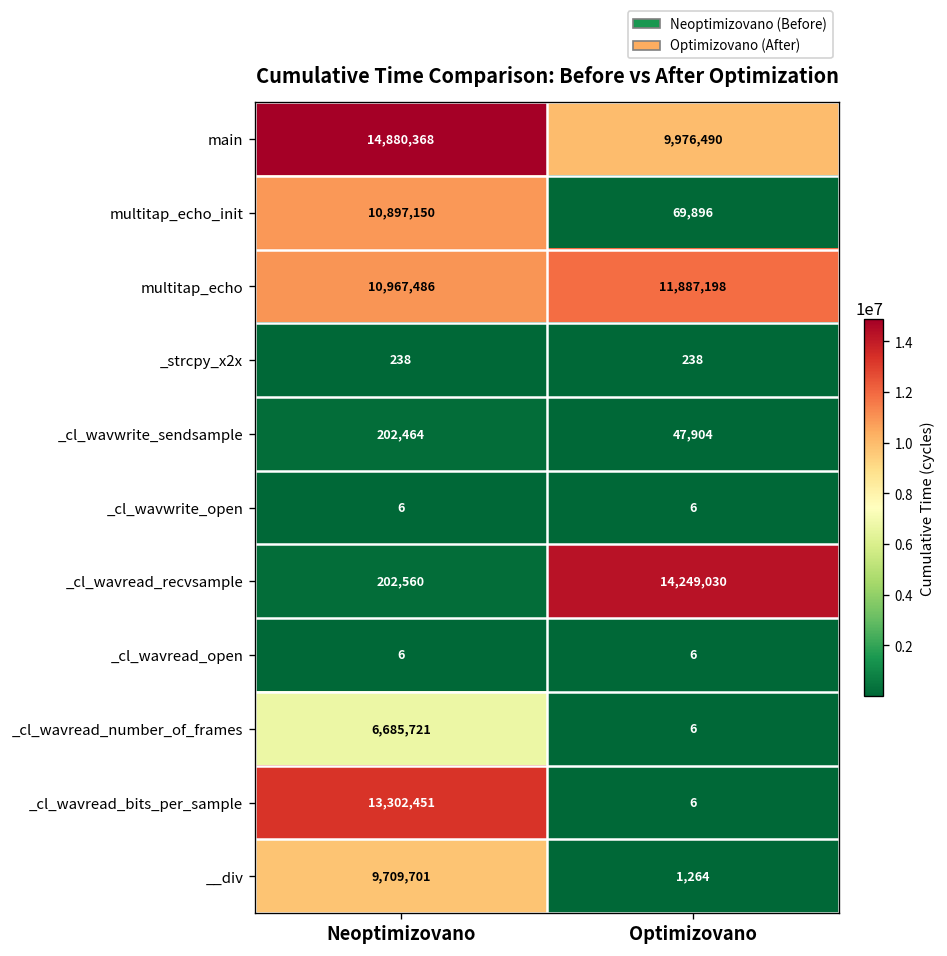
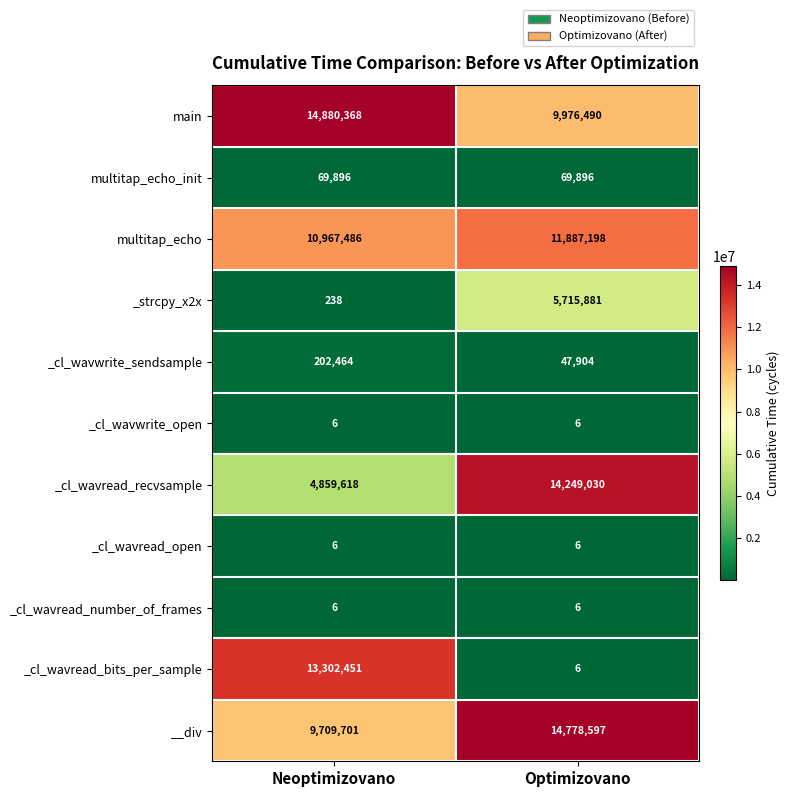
  {
    "main": {
      "Neoptimizovano": "14,880,368",
      "Optimizovano": "9,976,490"
    },
    "multitap_echo_init": {
-     "Neoptimizovano": "10,897,150",
+     "Neoptimizovano": "69,896",
      "Optimizovano": "69,896"
    },
    "multitap_echo": {
      "Neoptimizovano": "10,967,486",
      "Optimizovano": "11,887,198"
    },
    "_strcpy_x2x": {
      "Neoptimizovano": "238",
-     "Optimizovano": "238"
+     "Optimizovano": "5,715,881"
    },
    "_cl_wavwrite_sendsample": {
      "Neoptimizovano": "202,464",
      "Optimizovano": "47,904"
    },
    "_cl_wavwrite_open": {
      "Neoptimizovano": "6",
      "Optimizovano": "6"
    },
    "_cl_wavread_recvsample": {
-     "Neoptimizovano": "202,560",
+     "Neoptimizovano": "4,859,618",
      "Optimizovano": "14,249,030"
    },
    "_cl_wavread_open": {
      "Neoptimizovano": "6",
      "Optimizovano": "6"
    },
    "_cl_wavread_number_of_frames": {
-     "Neoptimizovano": "6,685,721",
+     "Neoptimizovano": "6",
      "Optimizovano": "6"
    },
    "_cl_wavread_bits_per_sample": {
      "Neoptimizovano": "13,302,451",
      "Optimizovano": "6"
    },
    "__div": {
      "Neoptimizovano": "9,709,701",
-     "Optimizovano": "1,264"
+     "Optimizovano": "14,778,597"
    }
  }
